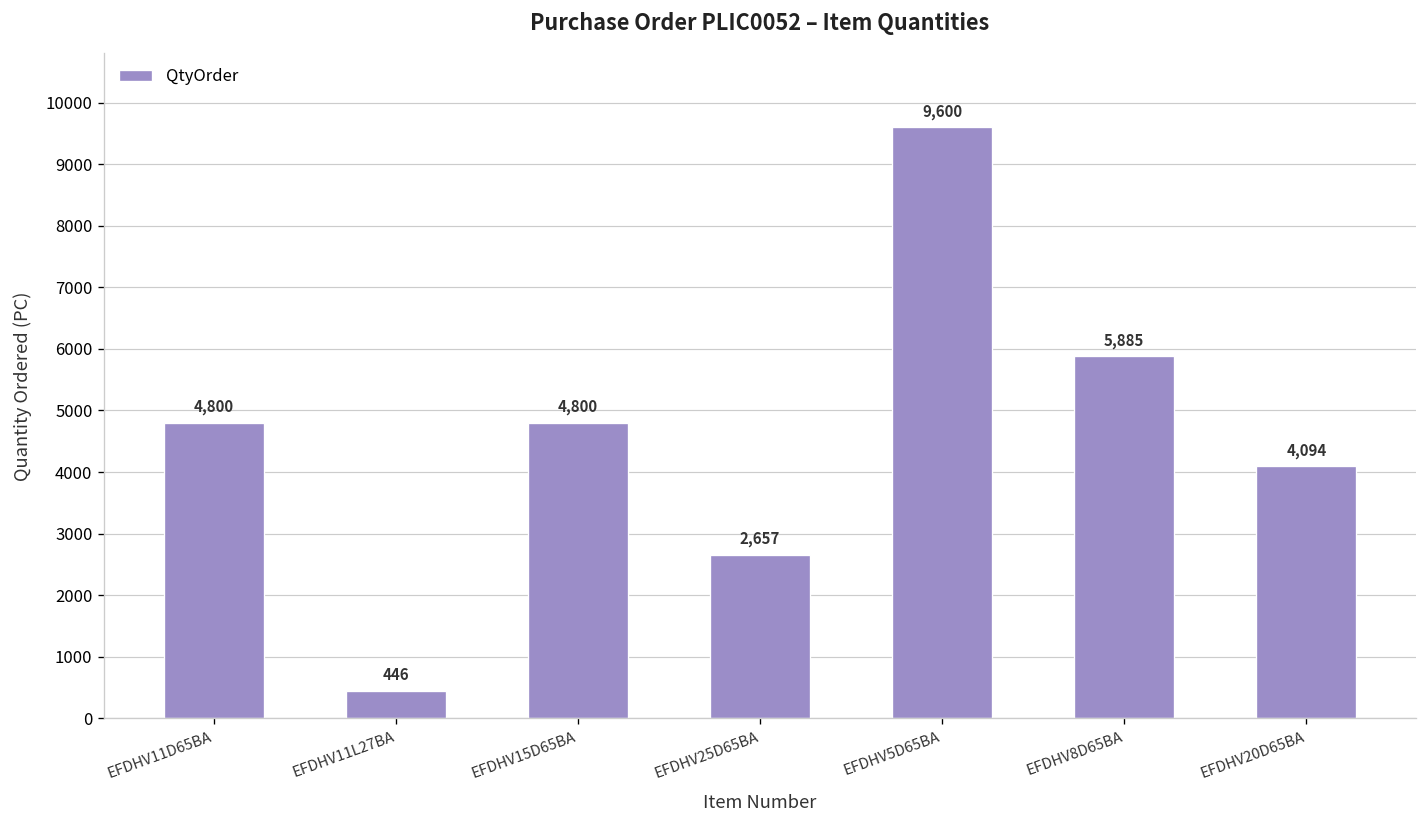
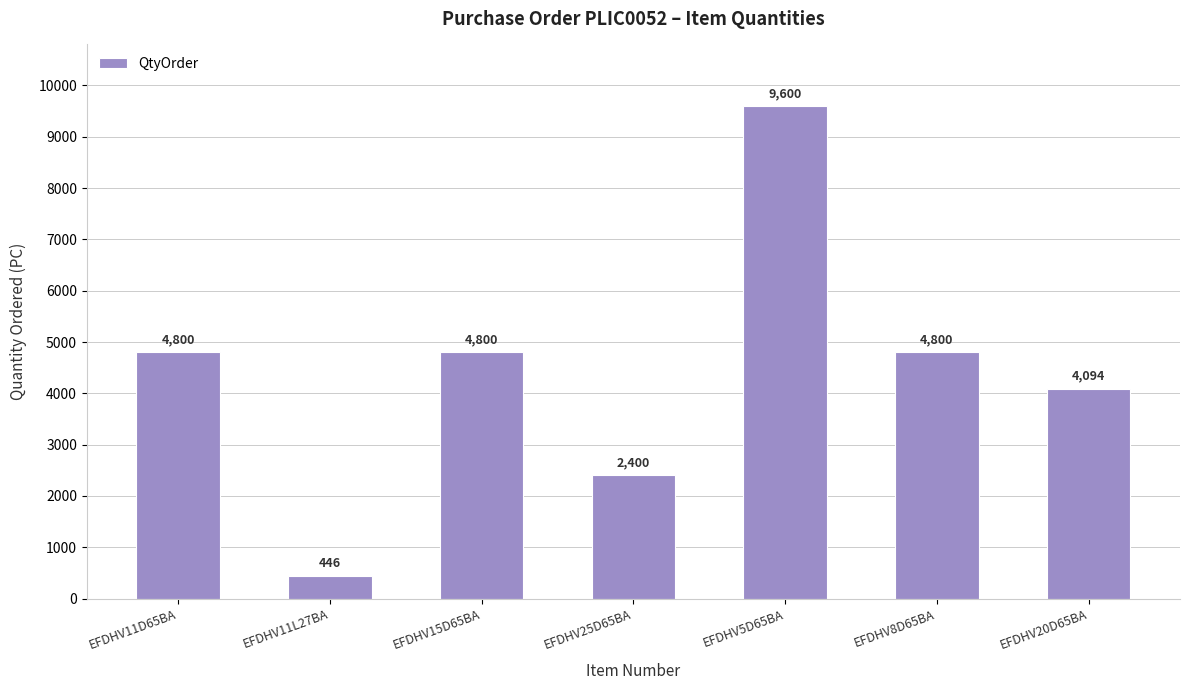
  {
    "EFDHV11D65BA": "4,800",
    "EFDHV11L27BA": "446",
    "EFDHV15D65BA": "4,800",
-   "EFDHV25D65BA": "2,657",
+   "EFDHV25D65BA": "2,400",
    "EFDHV5D65BA": "9,600",
-   "EFDHV8D65BA": "5,885",
+   "EFDHV8D65BA": "4,800",
    "EFDHV20D65BA": "4,094"
  }
